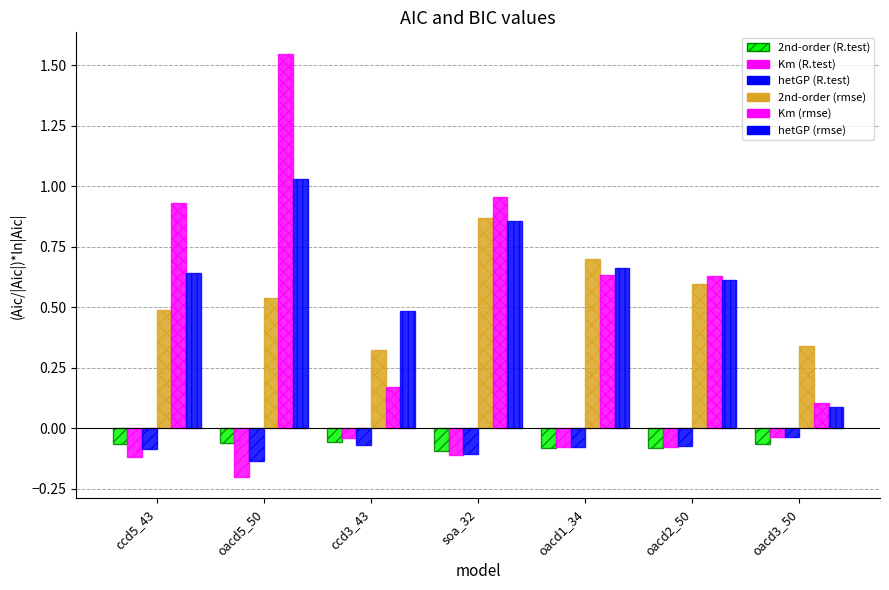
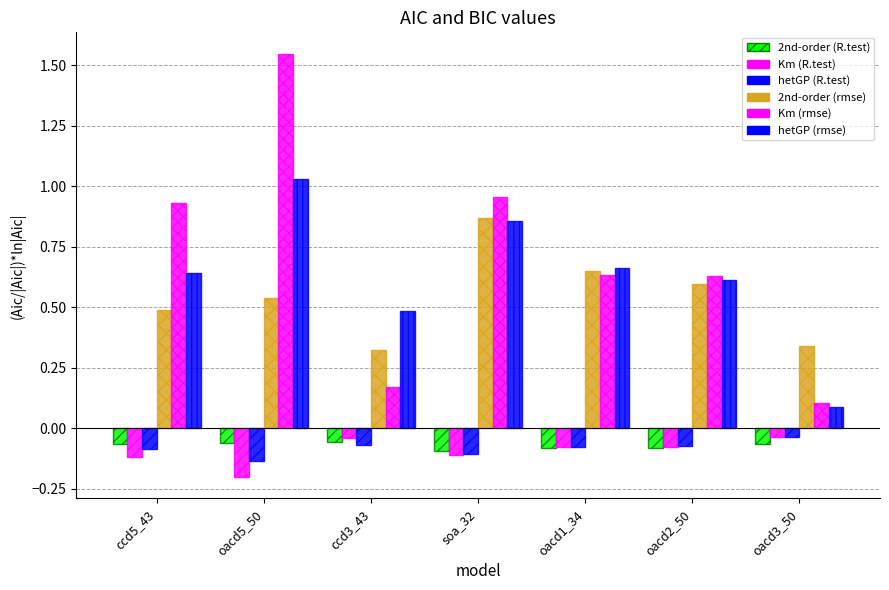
  {
    "2nd-order (R.test)": {
      "ccd5_43": -0.06,
      "oacd5_50": -0.06,
      "ccd3_43": -0.06,
      "soa_32": -0.09,
      "oacd1_34": -0.08,
      "oacd2_50": -0.08,
      "oacd3_50": -0.06
    },
    "2nd-order (rmse)": {
      "ccd5_43": 0.49,
      "oacd5_50": 0.54,
      "ccd3_43": 0.32,
      "soa_32": 0.87,
-     "oacd1_34": 0.70,
+     "oacd1_34": 0.65,
      "oacd2_50": 0.60,
      "oacd3_50": 0.34
    }
  }
